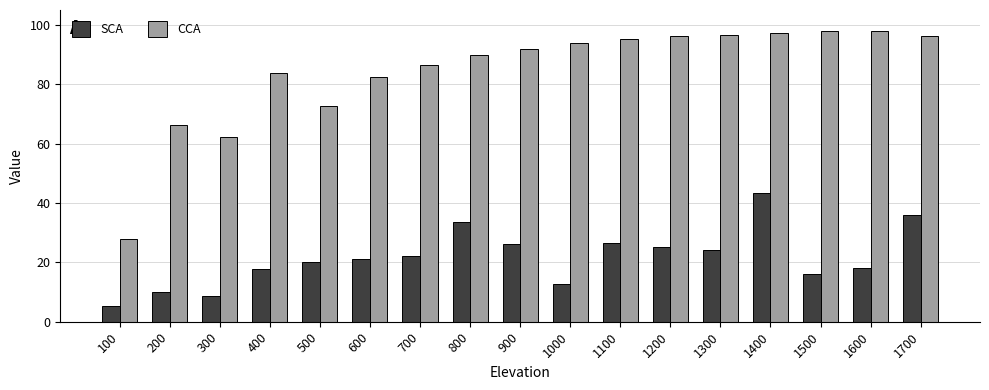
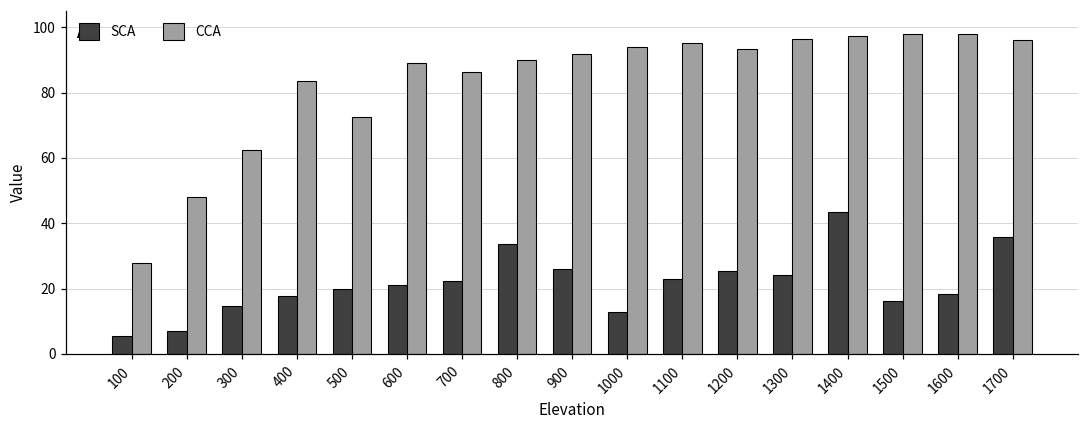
  {
    "SCA": {
      "100": 5,
-     "200": 10,
-     "300": 9,
+     "200": 7,
+     "300": 15,
      "400": 18,
      "500": 20,
      "600": 21,
      "700": 22,
      "800": 34,
      "900": 26,
      "1000": 13,
-     "1100": 26,
+     "1100": 23,
      "1200": 25,
      "1300": 24,
      "1400": 43,
      "1500": 16,
      "1600": 18,
      "1700": 36
    },
    "CCA": {
      "100": 28,
-     "200": 66,
+     "200": 48,
      "300": 62,
      "400": 84,
      "500": 73,
-     "600": 82,
+     "600": 89,
      "700": 86,
      "800": 90,
      "900": 92,
      "1000": 94,
      "1100": 95,
-     "1200": 96,
+     "1200": 93,
      "1300": 97,
      "1400": 97,
      "1500": 98,
      "1600": 98,
      "1700": 96
    }
  }
